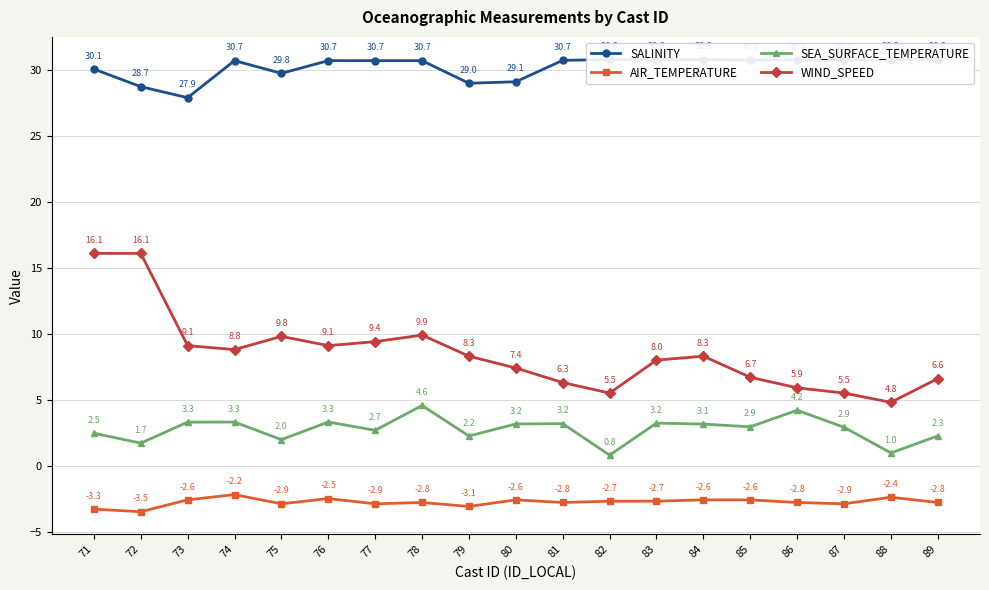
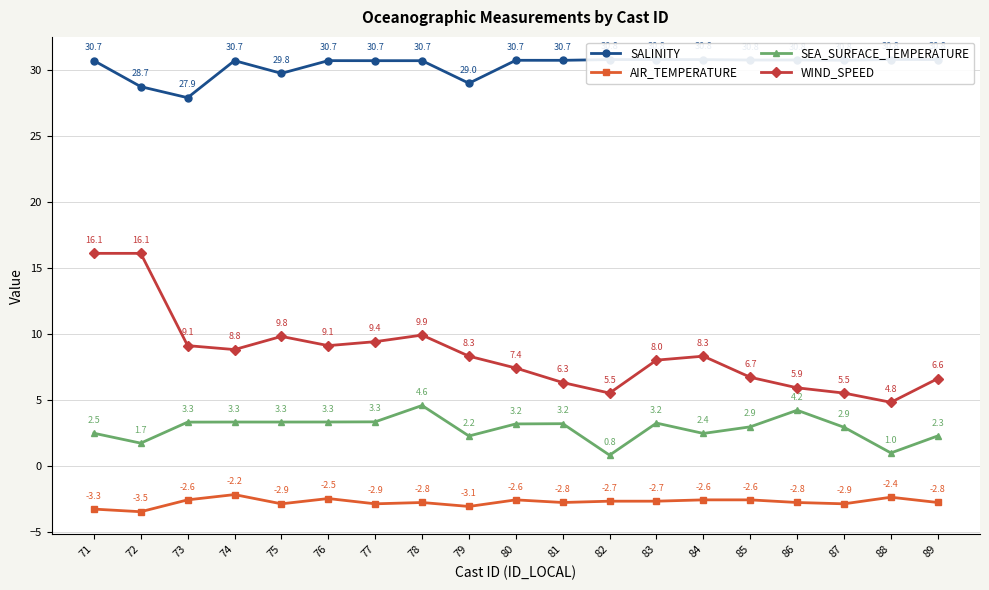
  {
    "SALINITY": {
-     "71": 30.1,
+     "71": 30.7,
      "72": 28.7,
      "73": 27.9,
      "74": 30.7,
      "75": 29.8,
      "76": 30.7,
      "77": 30.7,
      "78": 30.7,
      "79": 29.0,
-     "80": 29.1,
+     "80": 30.7,
      "81": 30.7
    },
    "SEA_SURFACE_TEMPERATURE": {
      "71": 2.5,
      "72": 1.7,
      "73": 3.3,
      "74": 3.3,
-     "75": 2.0,
+     "75": 3.3,
      "76": 3.3,
-     "77": 2.7,
+     "77": 3.3,
      "78": 4.6,
      "79": 2.2,
      "80": 3.2,
      "81": 3.2,
      "82": 0.8,
      "83": 3.2,
-     "84": 3.1,
+     "84": 2.4,
      "85": 2.9,
      "86": 4.2,
      "87": 2.9,
      "88": 1.0,
      "89": 2.3
    }
  }
